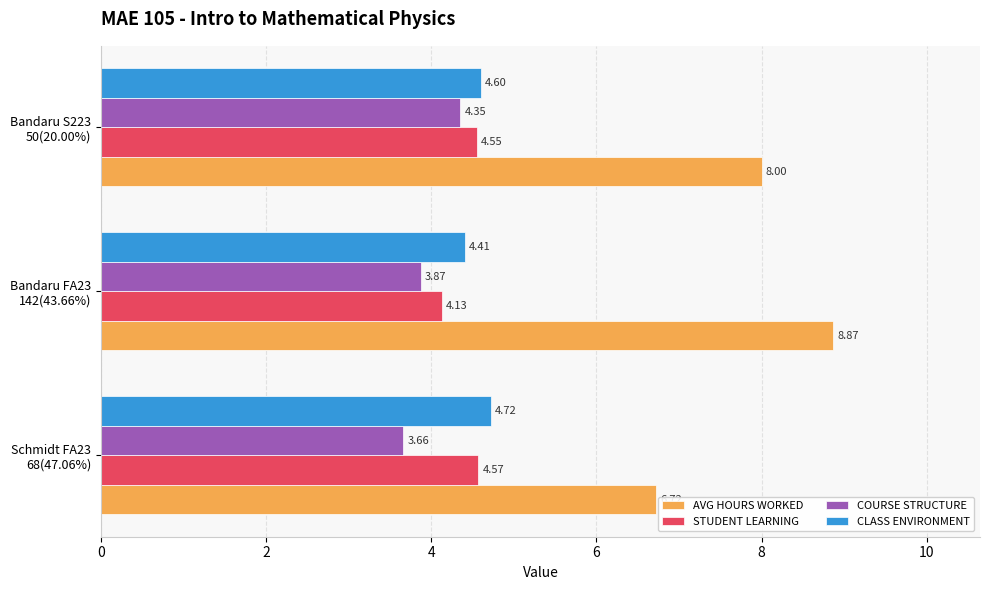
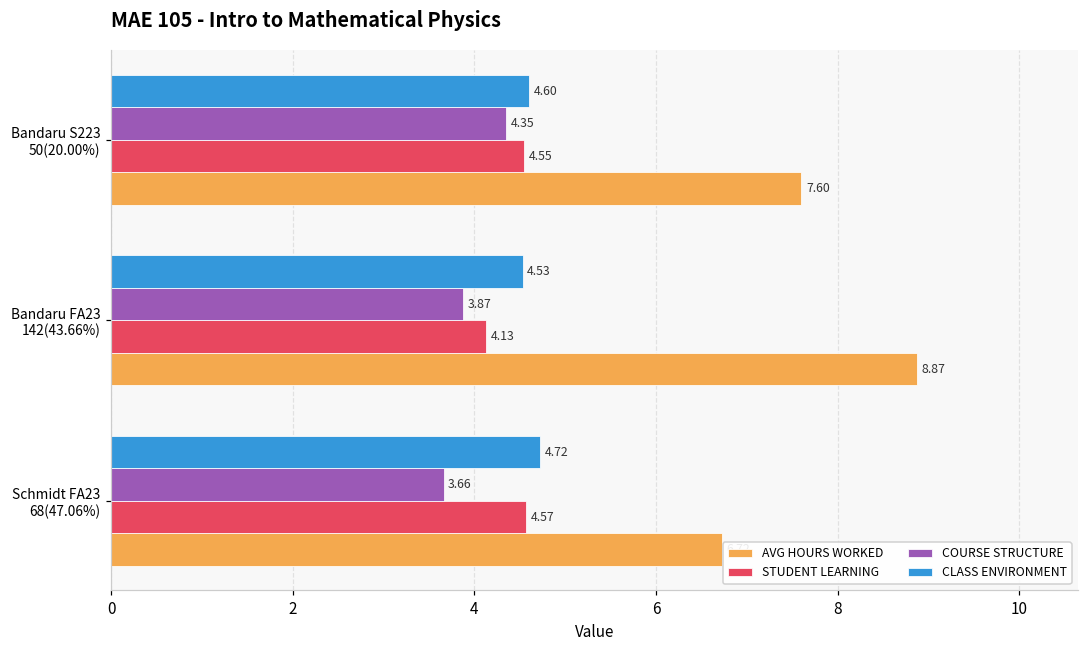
  {
    "AVG HOURS WORKED": {
-     "Bandaru S223 50(20.00%)": 8.00,
+     "Bandaru S223 50(20.00%)": 7.60,
      "Bandaru FA23 142(43.66%)": 8.87
    },
    "STUDENT LEARNING": {
      "Bandaru S223 50(20.00%)": 4.55,
      "Bandaru FA23 142(43.66%)": 4.13,
      "Schmidt FA23 68(47.06%)": 4.57
    },
    "COURSE STRUCTURE": {
      "Bandaru S223 50(20.00%)": 4.35,
      "Bandaru FA23 142(43.66%)": 3.87,
      "Schmidt FA23 68(47.06%)": 3.66
    },
    "CLASS ENVIRONMENT": {
      "Bandaru S223 50(20.00%)": 4.60,
-     "Bandaru FA23 142(43.66%)": 4.41,
+     "Bandaru FA23 142(43.66%)": 4.53,
      "Schmidt FA23 68(47.06%)": 4.72
    }
  }
